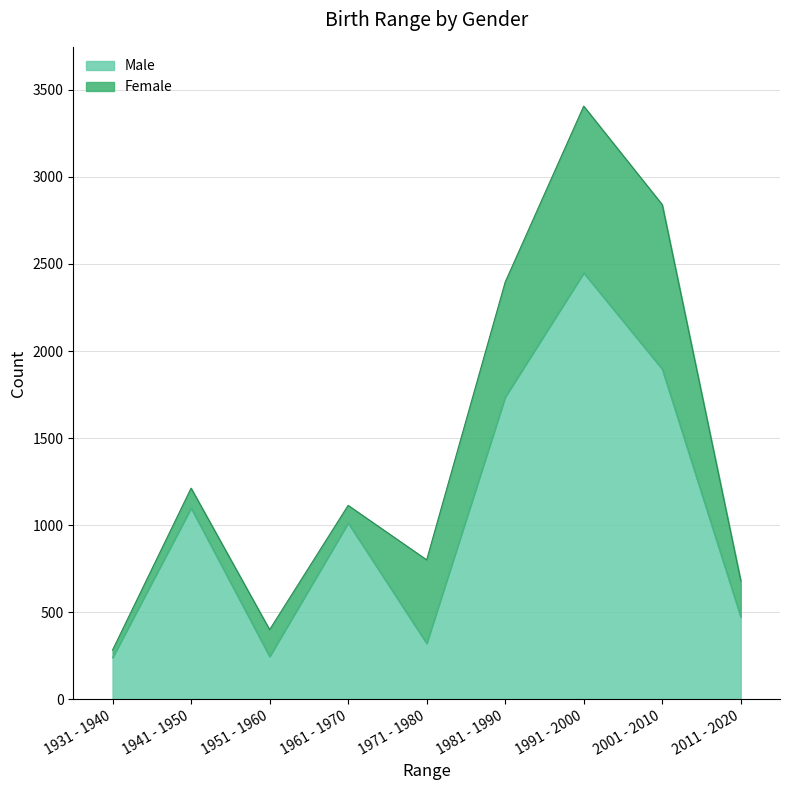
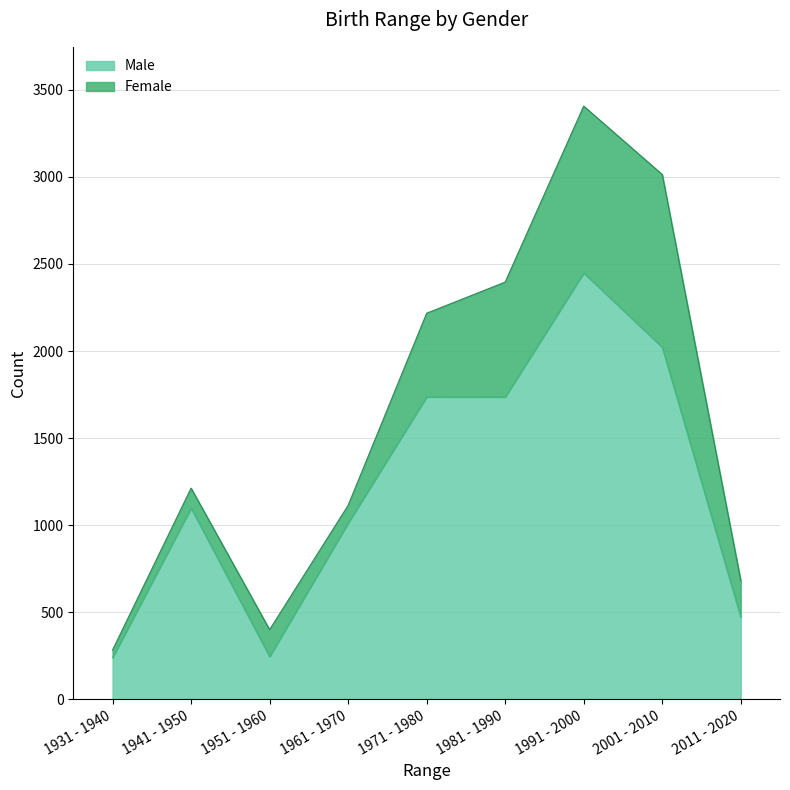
  {
    "Male": {
      "1931 - 1940": 240,
      "1941 - 1950": 1100,
      "1951 - 1960": 250,
      "1961 - 1970": 1010,
-     "1971 - 1980": 320,
+     "1971 - 1980": 1740,
      "1981 - 1990": 1740,
      "1991 - 2000": 2450,
-     "2001 - 2010": 1900,
+     "2001 - 2010": 2020,
      "2011 - 2020": 470
    },
    "Female": {
      "1931 - 1940": 40,
      "1941 - 1950": 110,
      "1951 - 1960": 150,
      "1961 - 1970": 100,
      "1971 - 1980": 480,
      "1981 - 1990": 660,
      "1991 - 2000": 960,
-     "2001 - 2010": 950,
+     "2001 - 2010": 990,
      "2011 - 2020": 210
    }
  }
